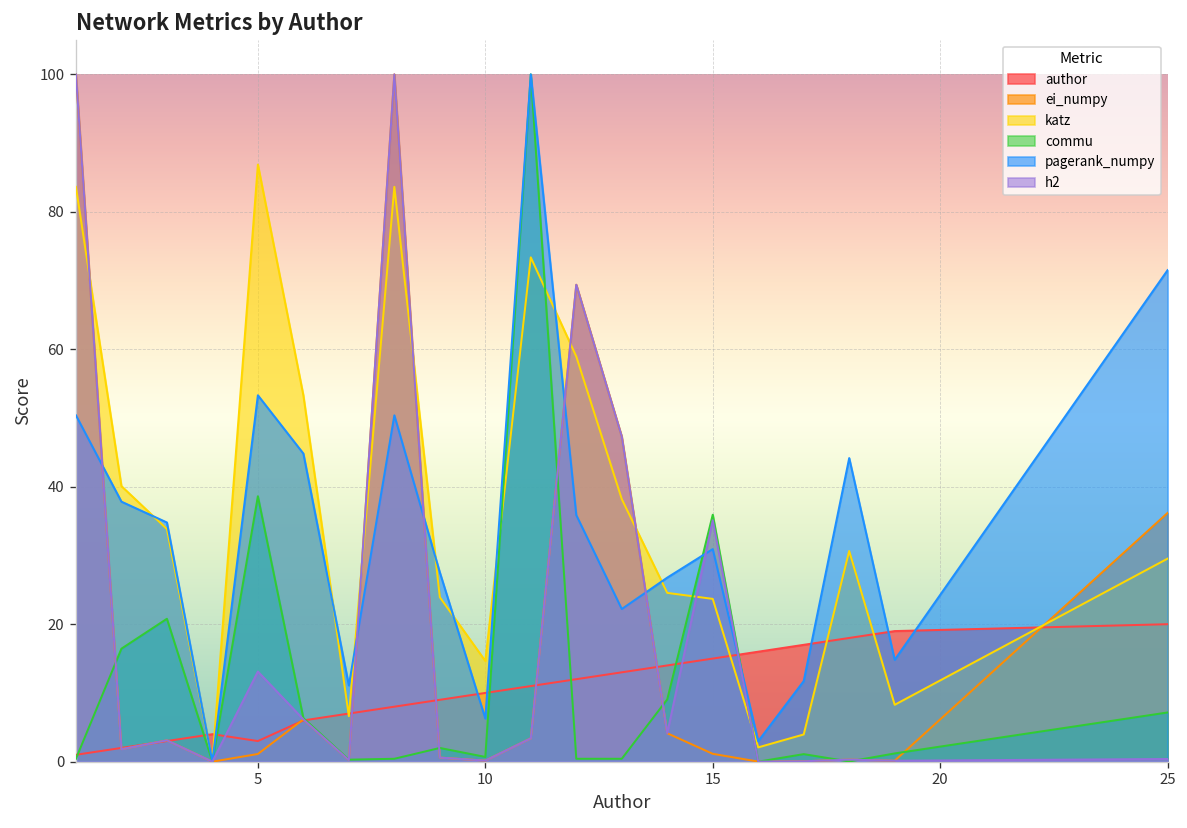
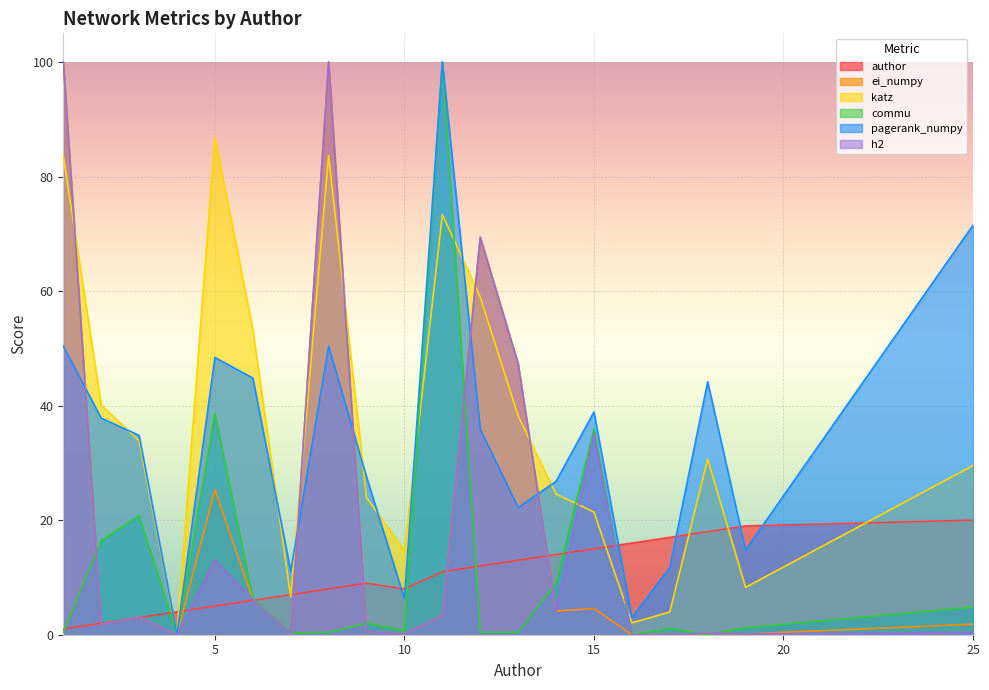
  {
    "author": {
-     "5": 3,
-     "10": 10,
+     "5": 5,
+     "10": 8,
      "15": 15,
      "25": 20
    },
    "ei_numpy": {
-     "5": 1,
-     "15": 1,
-     "25": 36
+     "5": 25,
+     "15": 5,
+     "25": 2
    },
    "katz": {
      "5": 87,
      "10": 15,
-     "15": 24,
+     "15": 21,
      "25": 30
    },
    "commu": {
      "5": 39,
      "10": 1,
      "15": 36,
-     "25": 7
+     "25": 5
    },
    "pagerank_numpy": {
-     "5": 53,
+     "5": 48,
      "10": 6,
-     "15": 31,
+     "15": 39,
      "25": 72
    },
    "h2": {
      "5": 13,
      "15": 35,
      "25": 0
    }
  }
